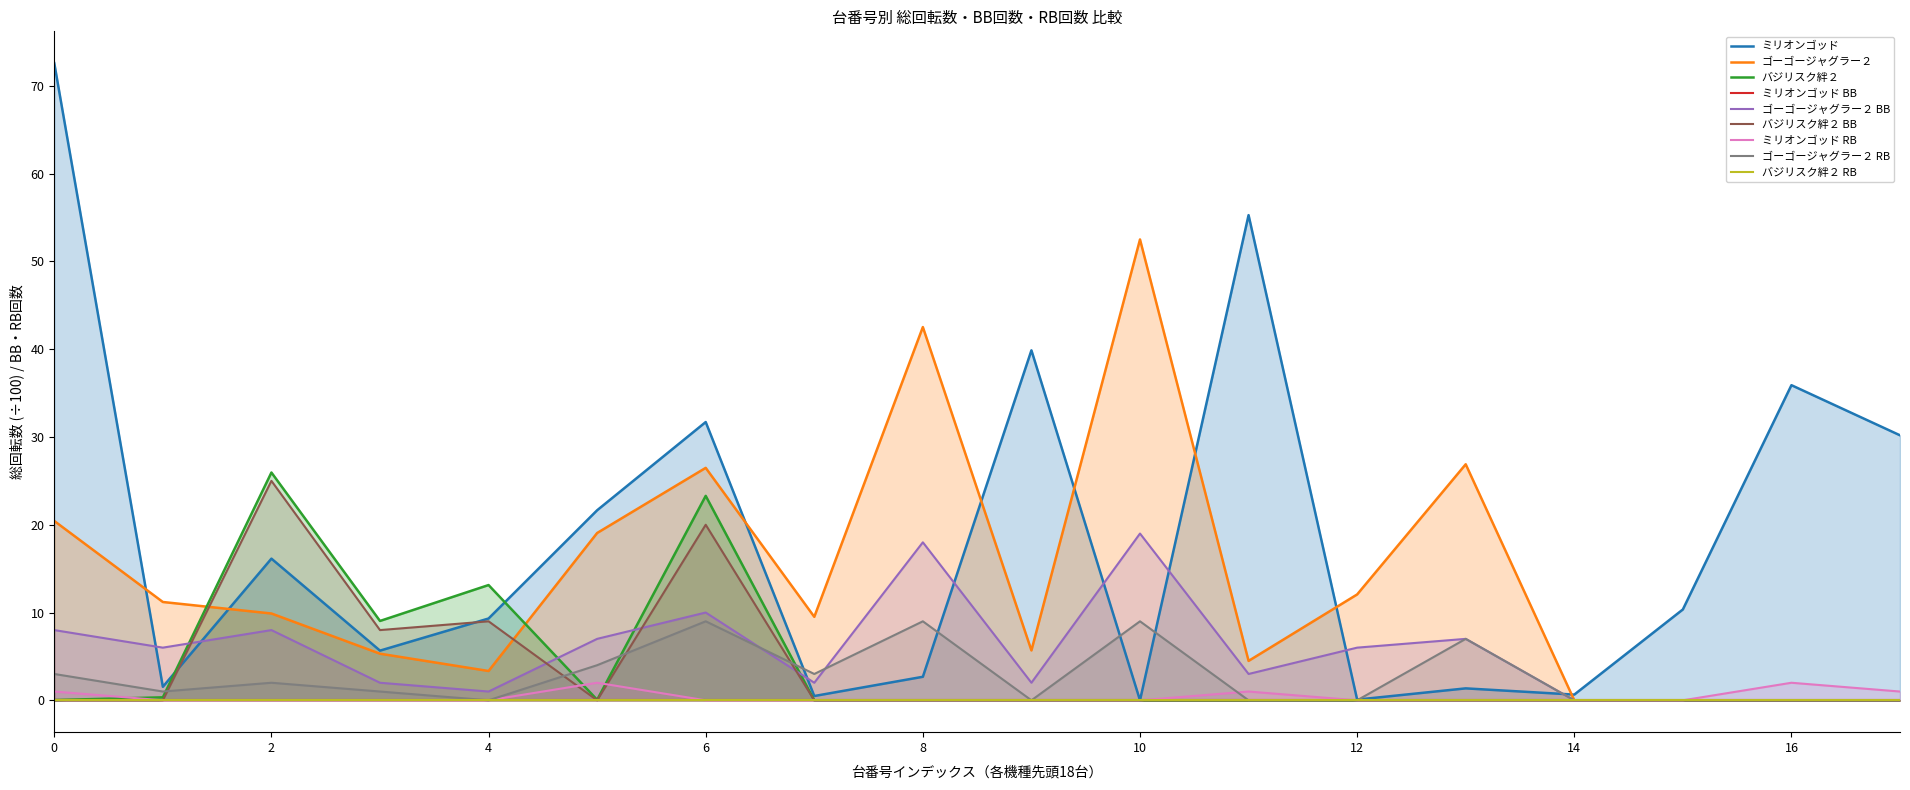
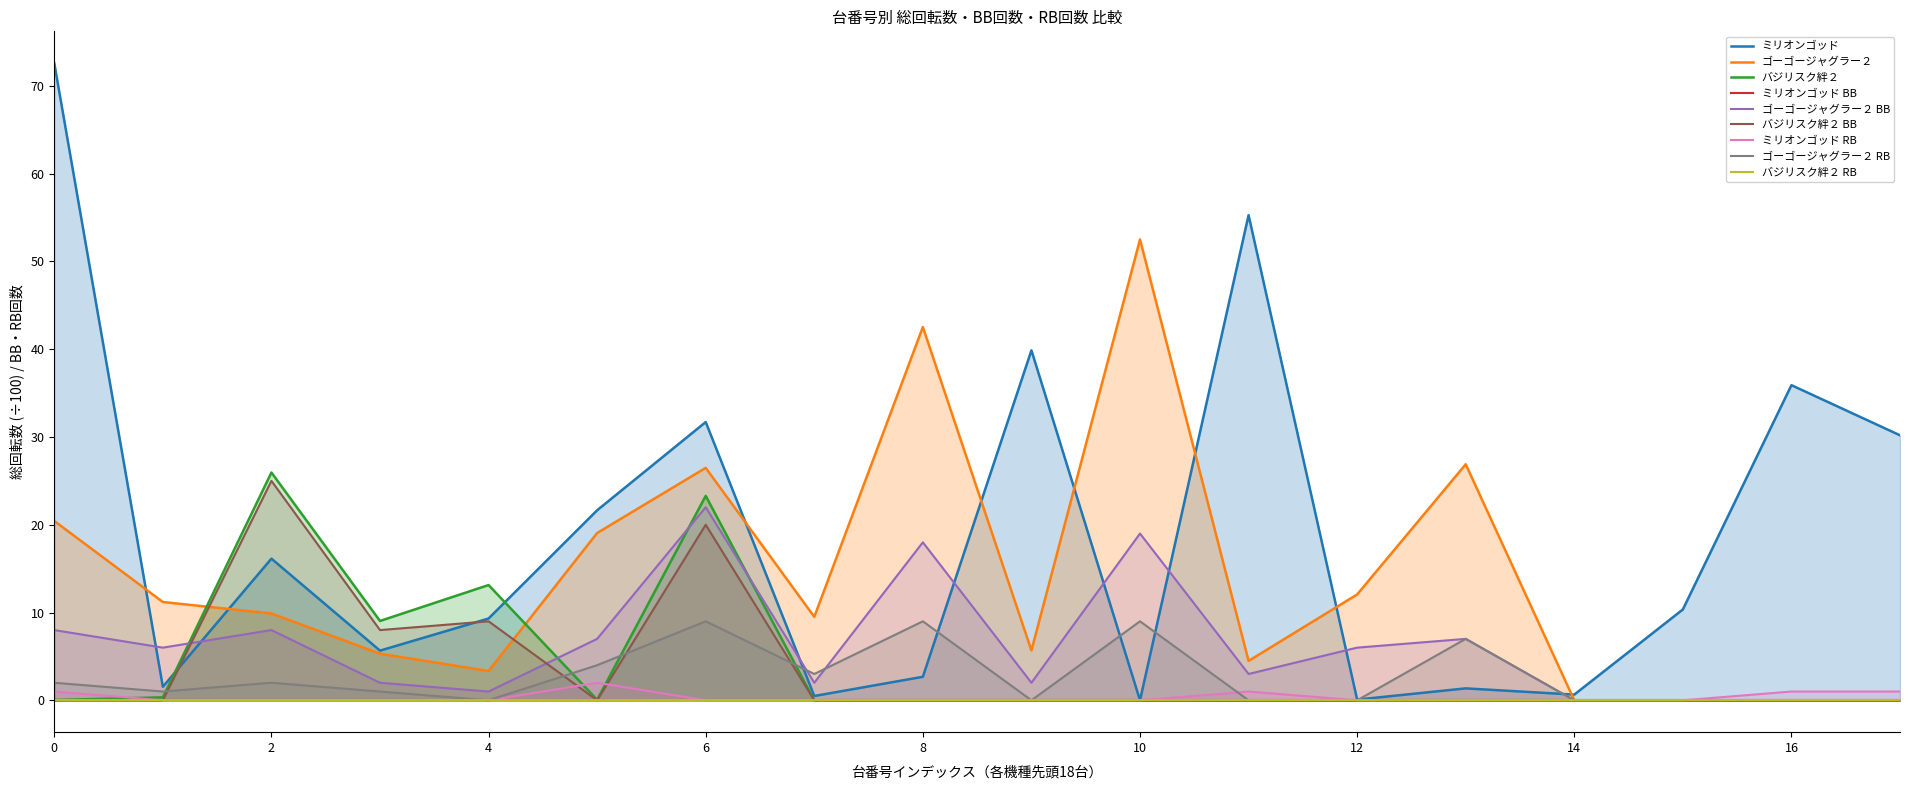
  {
    "ミリオンゴッド": {
      "0": 73,
      "2": 16,
      "4": 9,
      "6": 32,
      "8": 3,
      "14": 1,
      "16": 36
    },
    "ゴーゴージャグラー２": {
      "0": 20,
      "2": 10,
      "4": 3,
      "6": 26,
      "8": 43,
      "10": 53,
      "12": 12
    },
    "バジリスク絆２": {
      "2": 26,
      "4": 13,
      "6": 23
    },
    "ゴーゴージャグラー２ BB": {
      "0": 8,
      "2": 8,
      "4": 1,
-     "6": 10,
+     "6": 22,
      "8": 18,
      "10": 19,
      "12": 6
    },
    "バジリスク絆２ BB": {
      "2": 25,
      "4": 9,
      "6": 20
    },
    "ミリオンゴッド RB": {
      "0": 1,
-     "16": 2
+     "16": 1
    },
    "ゴーゴージャグラー２ RB": {
-     "0": 3,
+     "0": 2,
      "2": 2,
      "6": 9,
      "8": 9,
      "10": 9
    }
  }
